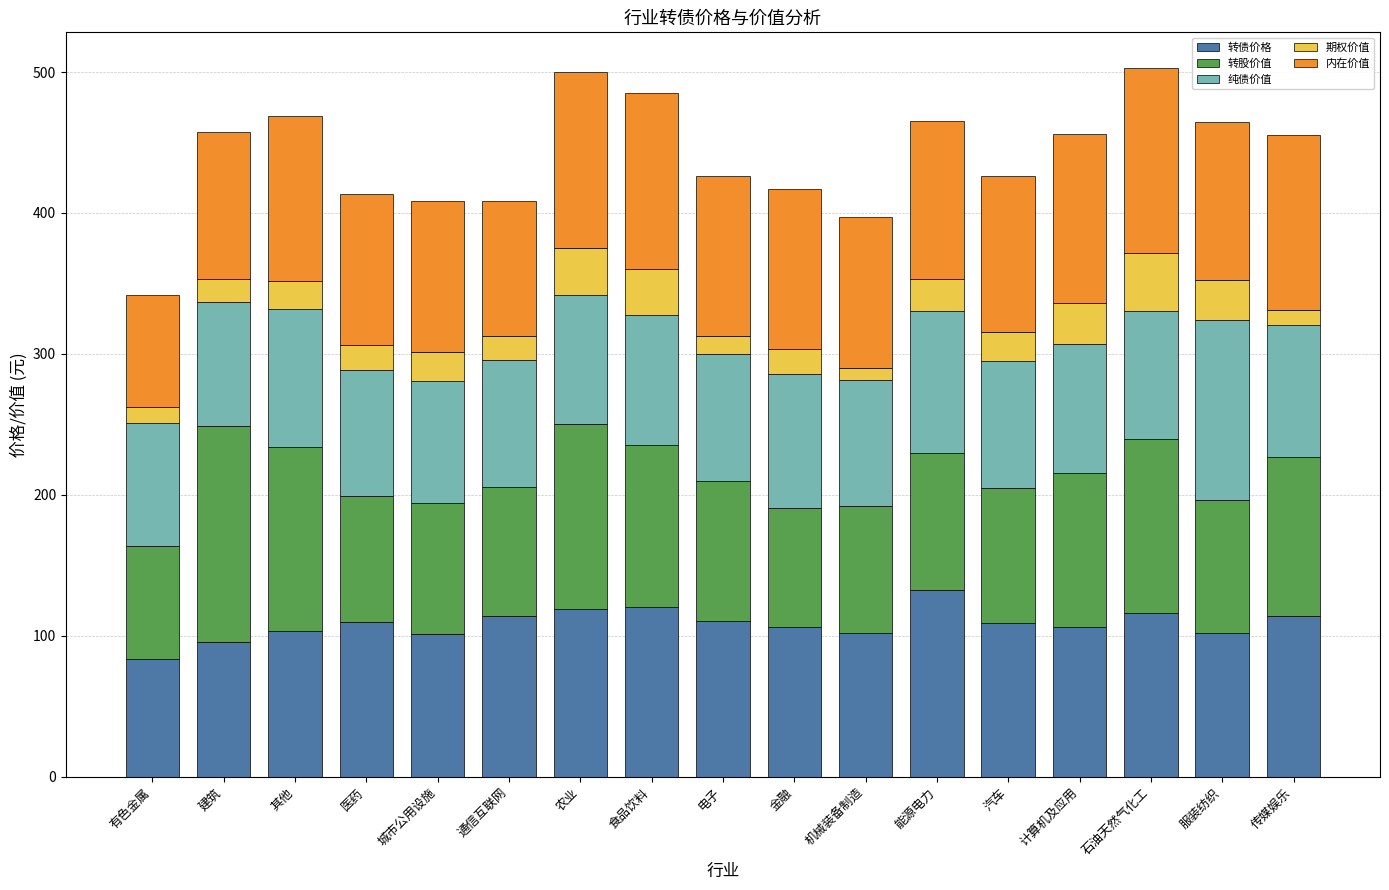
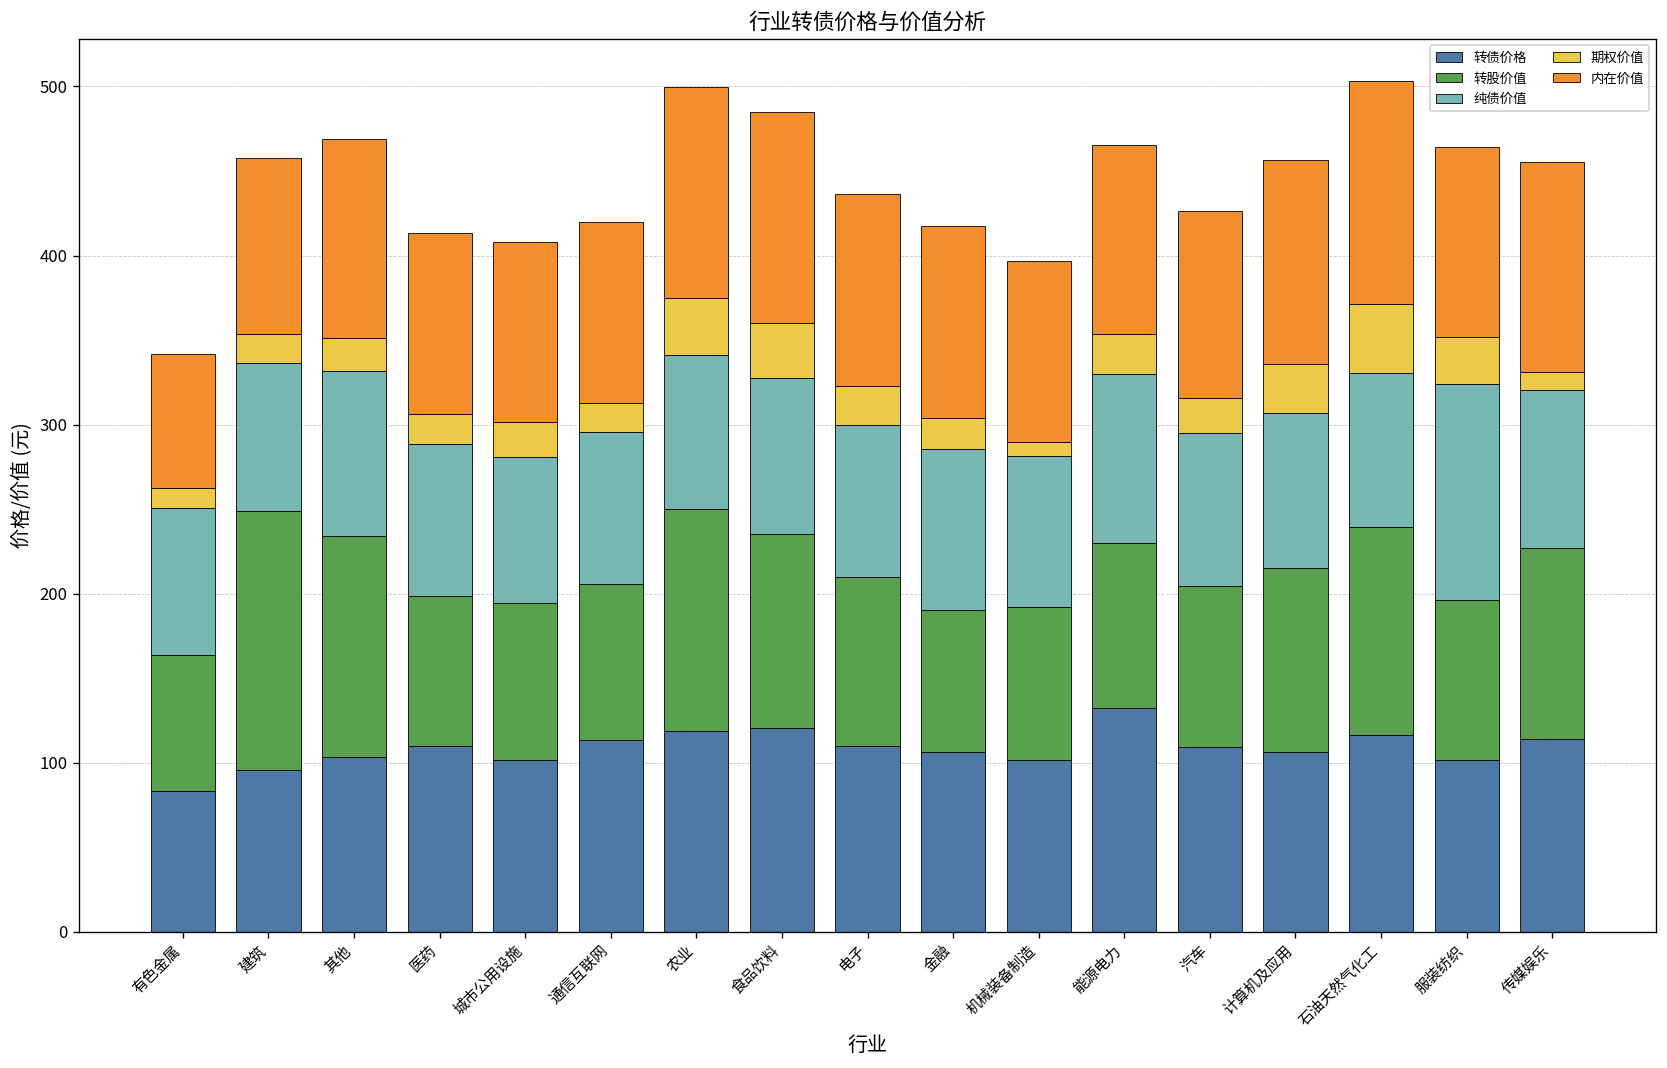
  {
    "转债价格": {
      "有色金属": 83,
      "建筑": 96,
      "其他": 104,
      "医药": 110,
      "城市公用设施": 102,
      "通信互联网": 114,
      "农业": 119,
      "食品饮料": 121,
      "电子": 110,
      "金融": 107,
      "机械装备制造": 102,
      "能源电力": 132,
      "汽车": 109,
      "计算机及应用": 106,
      "石油天然气化工": 116,
      "服装纺织": 102,
      "传媒娱乐": 114
    },
    "转股价值": {
      "有色金属": 81,
      "建筑": 153,
      "其他": 130,
      "医药": 89,
      "城市公用设施": 93,
      "通信互联网": 92,
      "农业": 131,
      "食品饮料": 115,
      "电子": 100,
      "金融": 84,
      "机械装备制造": 90,
      "能源电力": 98,
      "汽车": 96,
      "计算机及应用": 109,
      "石油天然气化工": 123,
      "服装纺织": 95,
      "传媒娱乐": 113
    },
    "纯债价值": {
      "有色金属": 87,
      "建筑": 87,
      "其他": 98,
      "医药": 90,
      "城市公用设施": 87,
      "通信互联网": 90,
      "农业": 91,
      "食品饮料": 92,
      "电子": 90,
      "金融": 95,
      "机械装备制造": 90,
      "能源电力": 100,
      "汽车": 90,
      "计算机及应用": 91,
      "石油天然气化工": 91,
      "服装纺织": 128,
      "传媒娱乐": 94
    },
    "期权价值": {
      "有色金属": 12,
      "建筑": 17,
      "其他": 20,
      "医药": 17,
      "城市公用设施": 20,
      "通信互联网": 17,
      "农业": 34,
      "食品饮料": 32,
-     "电子": 13,
+     "电子": 23,
      "金融": 18,
      "机械装备制造": 8,
      "能源电力": 23,
      "汽车": 20,
      "计算机及应用": 29,
      "石油天然气化工": 41,
      "服装纺织": 28,
      "传媒娱乐": 10
    },
    "内在价值": {
      "有色金属": 80,
      "建筑": 104,
      "其他": 118,
      "医药": 107,
      "城市公用设施": 107,
-     "通信互联网": 96,
+     "通信互联网": 107,
      "农业": 125,
      "食品饮料": 125,
      "电子": 113,
      "金融": 113,
      "机械装备制造": 107,
      "能源电力": 112,
      "汽车": 111,
      "计算机及应用": 120,
      "石油天然气化工": 132,
      "服装纺织": 112,
      "传媒娱乐": 124
    }
  }
